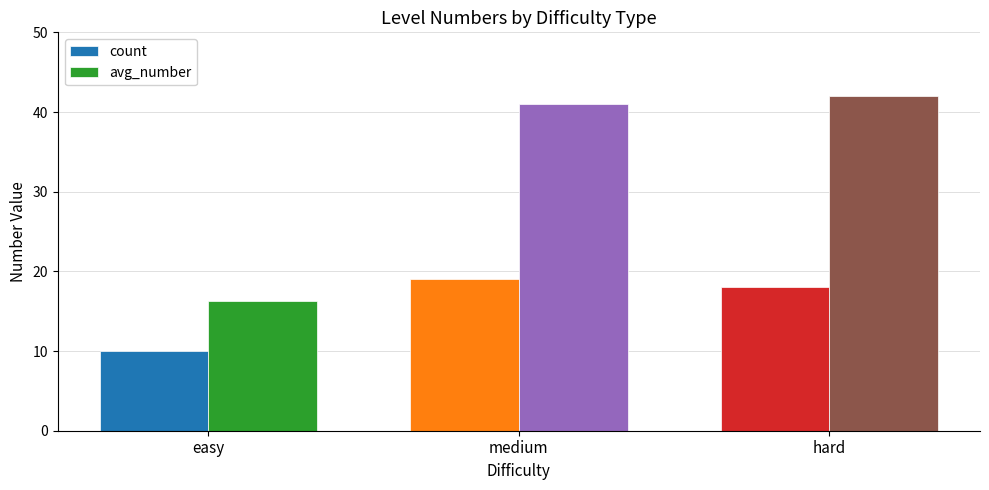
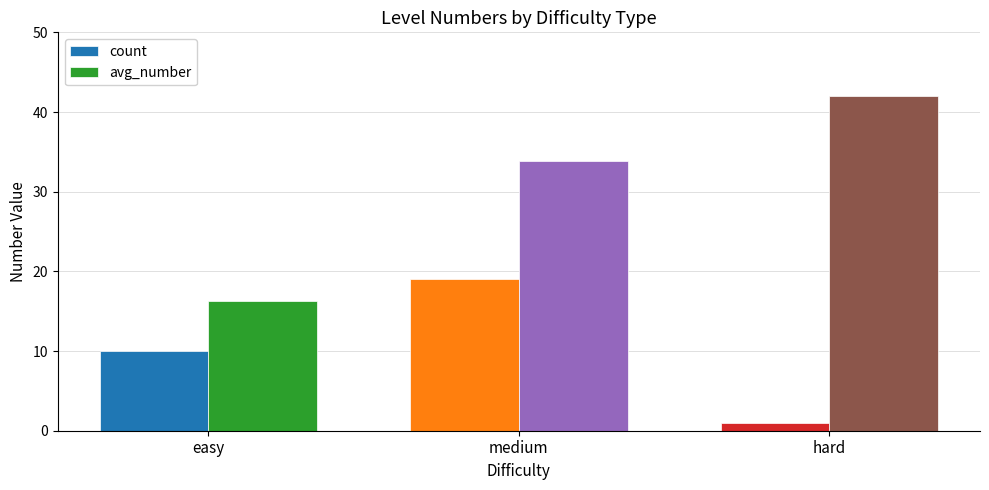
  {
    "count": {
      "easy": 10,
      "medium": 19,
-     "hard": 18
+     "hard": 1
    },
    "avg_number": {
      "easy": 16,
-     "medium": 41,
+     "medium": 34,
      "hard": 42
    }
  }
